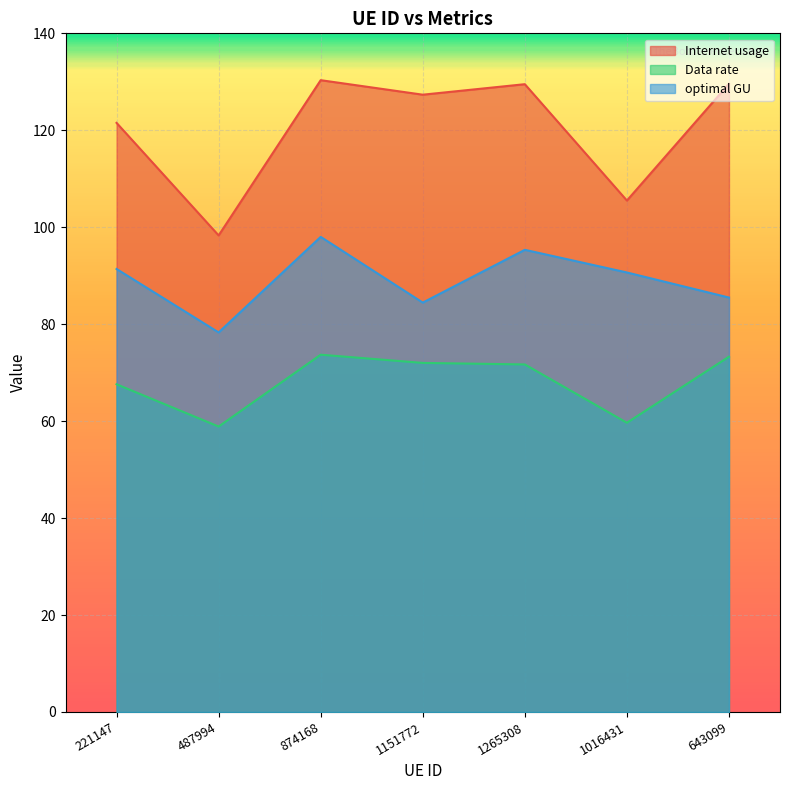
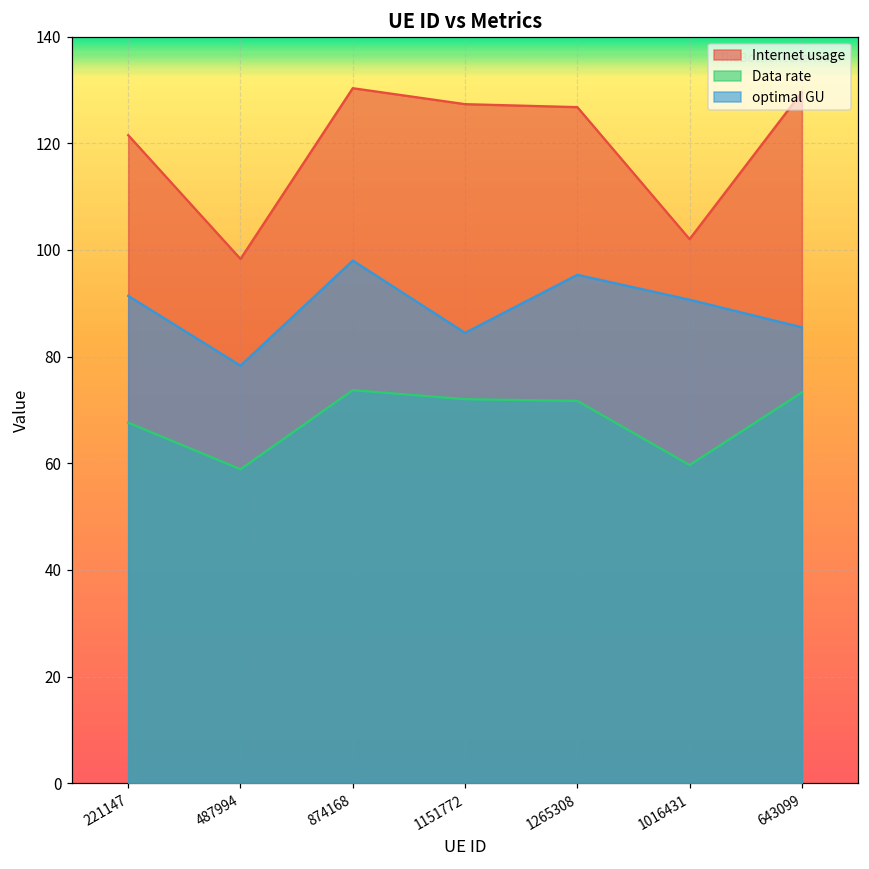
  {
    "Internet usage": {
      "221147": 122,
      "487994": 98,
      "874168": 130,
      "1151772": 127,
-     "1265308": 130,
-     "1016431": 106
+     "1265308": 127,
+     "1016431": 102
    },
    "Data rate": {
      "221147": 68,
      "487994": 59,
      "874168": 74,
      "1151772": 72,
      "1265308": 72,
      "1016431": 60,
      "643099": 73
    },
    "optimal GU": {
      "221147": 91,
      "487994": 78,
      "874168": 98,
      "1151772": 84,
      "1265308": 95,
      "1016431": 91,
      "643099": 85
    }
  }
